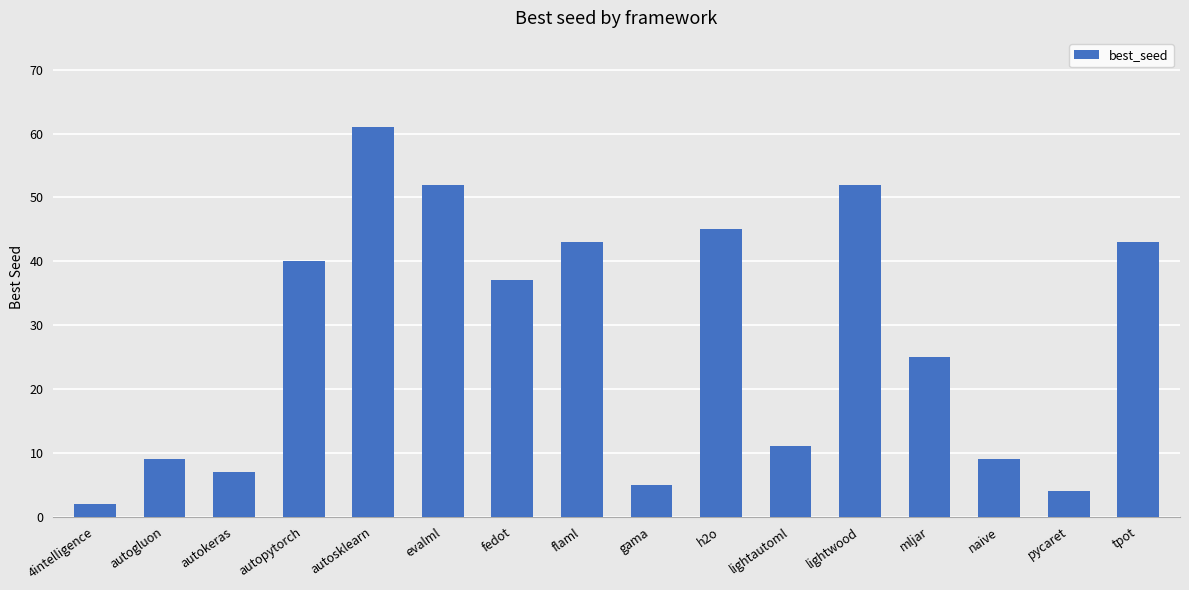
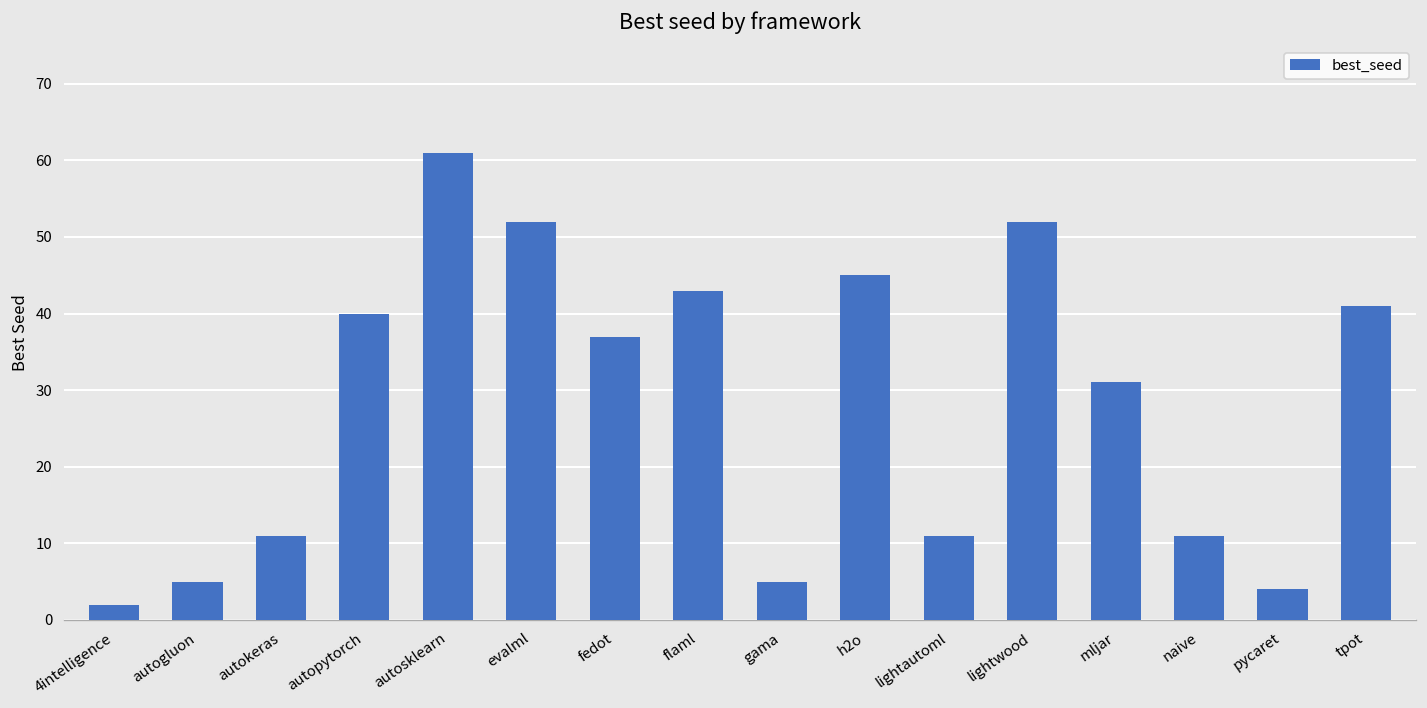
  {
    "4intelligence": 2,
-   "autogluon": 9,
-   "autokeras": 7,
+   "autogluon": 5,
+   "autokeras": 11,
    "autopytorch": 40,
    "autosklearn": 61,
    "evalml": 52,
    "fedot": 37,
    "flaml": 43,
    "gama": 5,
    "h2o": 45,
    "lightautoml": 11,
    "lightwood": 52,
-   "mljar": 25,
-   "naive": 9,
+   "mljar": 31,
+   "naive": 11,
    "pycaret": 4,
-   "tpot": 43
+   "tpot": 41
  }
